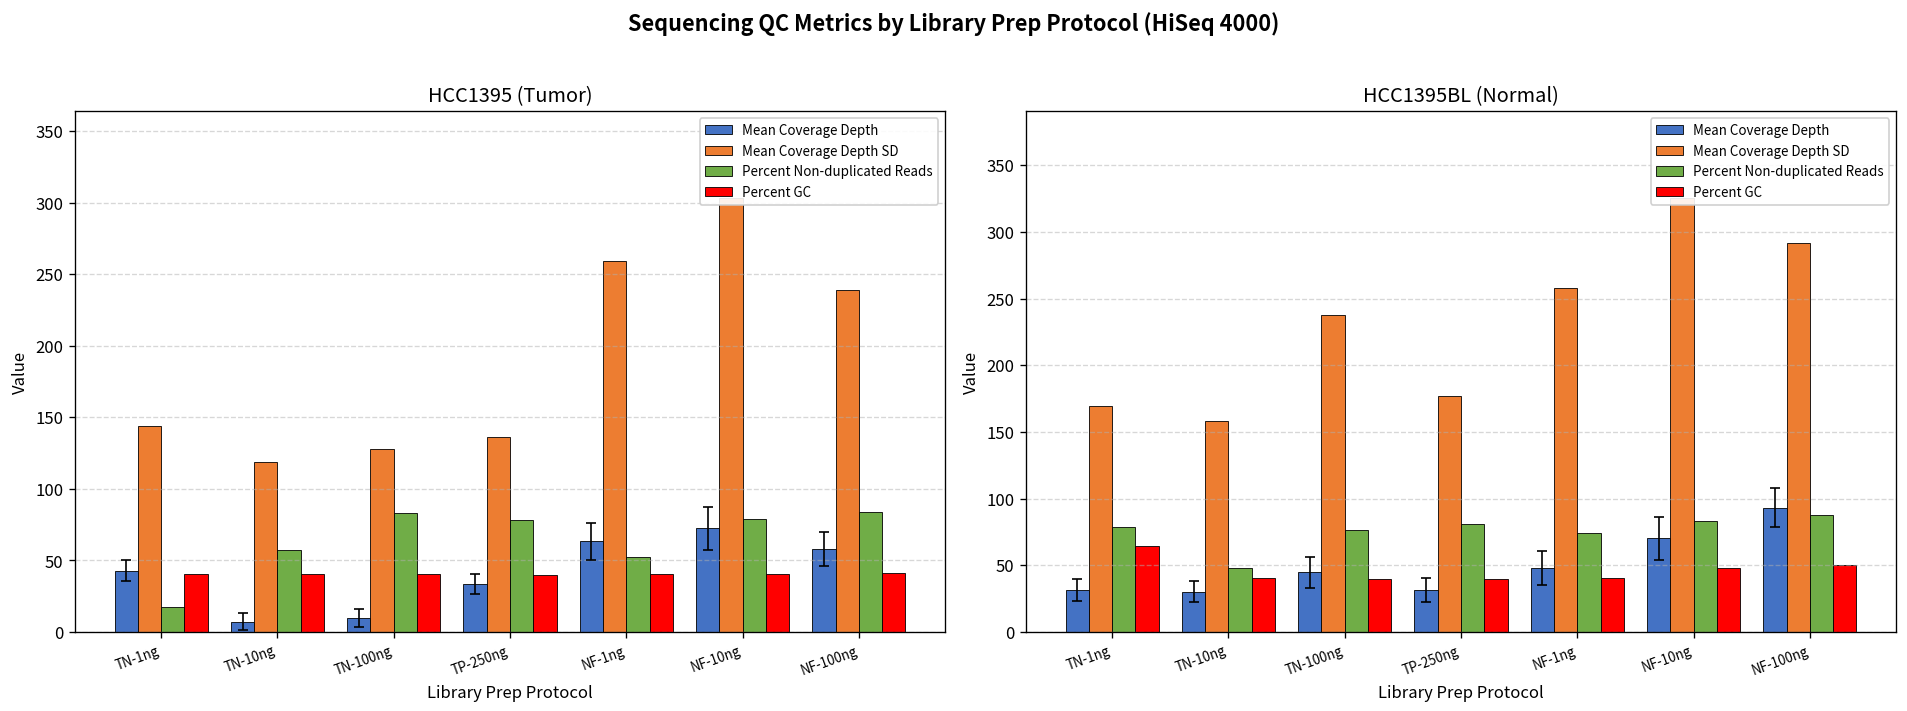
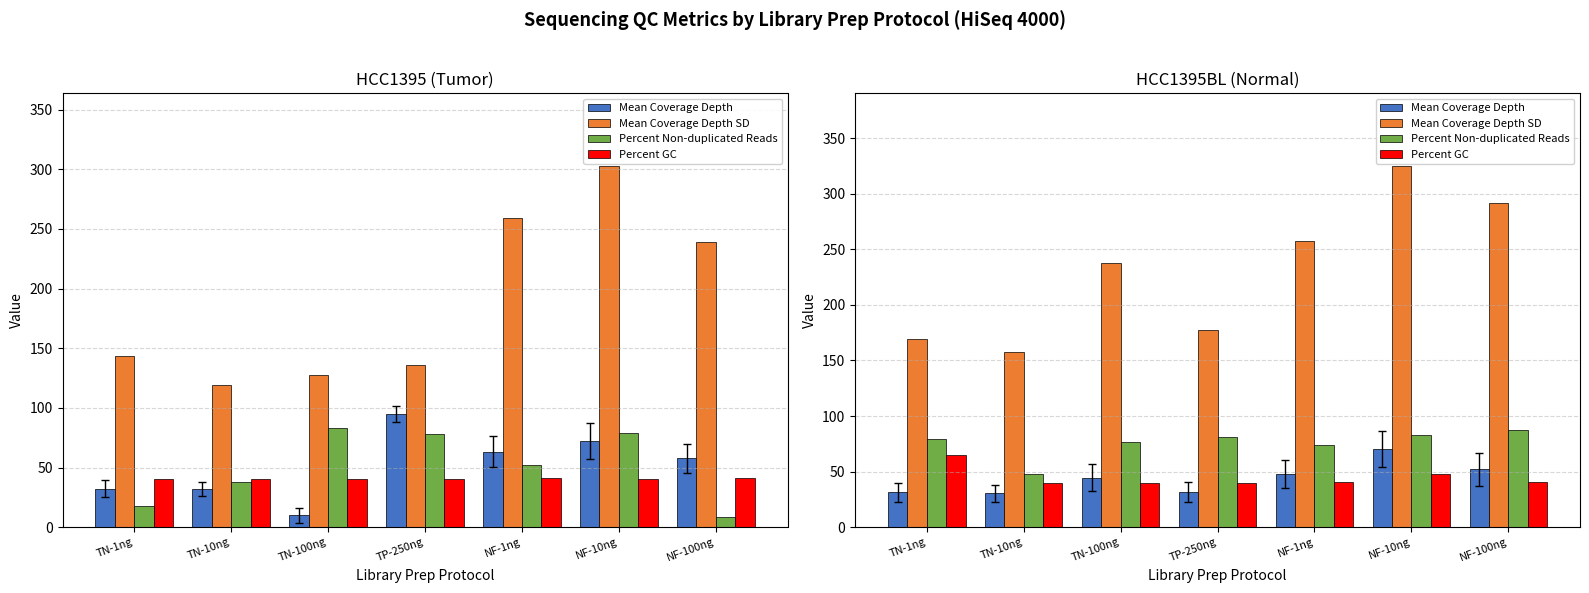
  {
    "HCC1395 (Tumor)": {
      "Mean Coverage Depth": {
-       "TN-1ng": 43,
-       "TN-10ng": 7,
+       "TN-1ng": 32,
+       "TN-10ng": 32,
        "TN-100ng": 10,
-       "TP-250ng": 34,
+       "TP-250ng": 95,
        "NF-1ng": 63,
        "NF-10ng": 72,
        "NF-100ng": 58
      },
      "Mean Coverage Depth SD": {
        "TN-1ng": 144,
        "TN-10ng": 119,
        "TN-100ng": 128,
        "TP-250ng": 136,
        "NF-1ng": 259,
        "NF-10ng": 303,
        "NF-100ng": 239
      },
      "Percent Non-duplicated Reads": {
        "TN-1ng": 17,
-       "TN-10ng": 57,
+       "TN-10ng": 38,
        "TN-100ng": 83,
        "TP-250ng": 79,
        "NF-1ng": 52,
        "NF-10ng": 79,
-       "NF-100ng": 84
+       "NF-100ng": 8
      },
      "Percent GC": {
        "TN-1ng": 40,
        "TN-10ng": 40,
        "TN-100ng": 40,
        "TP-250ng": 40,
        "NF-1ng": 41,
        "NF-10ng": 41,
        "NF-100ng": 41
      }
    },
    "HCC1395BL (Normal)": {
      "Mean Coverage Depth": {
        "TN-1ng": 32,
        "TN-10ng": 30,
        "TN-100ng": 45,
        "TP-250ng": 32,
        "NF-1ng": 48,
        "NF-10ng": 70,
-       "NF-100ng": 93
+       "NF-100ng": 52
      },
      "Mean Coverage Depth SD": {
        "TN-1ng": 169,
        "TN-10ng": 158,
        "TN-100ng": 237,
        "TP-250ng": 177,
        "NF-1ng": 258,
        "NF-10ng": 325,
        "NF-100ng": 292
      },
      "Percent Non-duplicated Reads": {
        "TN-1ng": 79,
        "TN-10ng": 48,
        "TN-100ng": 77,
        "TP-250ng": 81,
        "NF-1ng": 74,
        "NF-10ng": 83,
        "NF-100ng": 88
      },
      "Percent GC": {
        "TN-1ng": 65,
        "TN-10ng": 40,
        "TN-100ng": 40,
        "TP-250ng": 40,
        "NF-1ng": 41,
        "NF-10ng": 48,
-       "NF-100ng": 50
+       "NF-100ng": 41
      }
    }
  }
